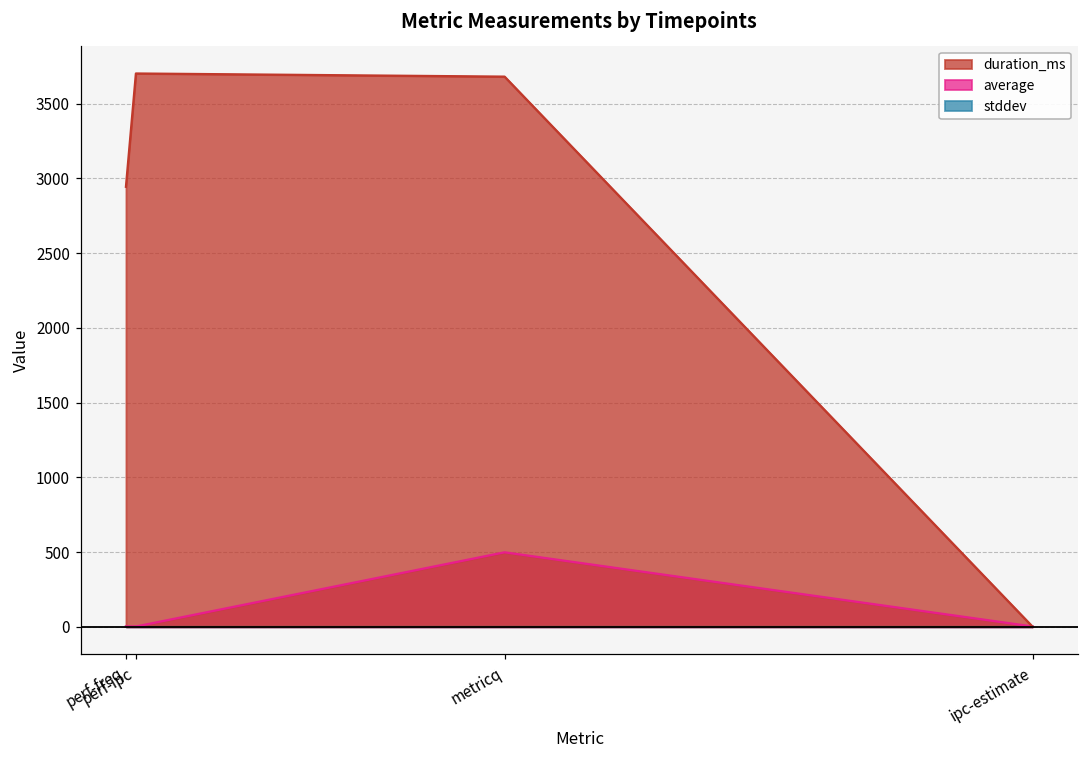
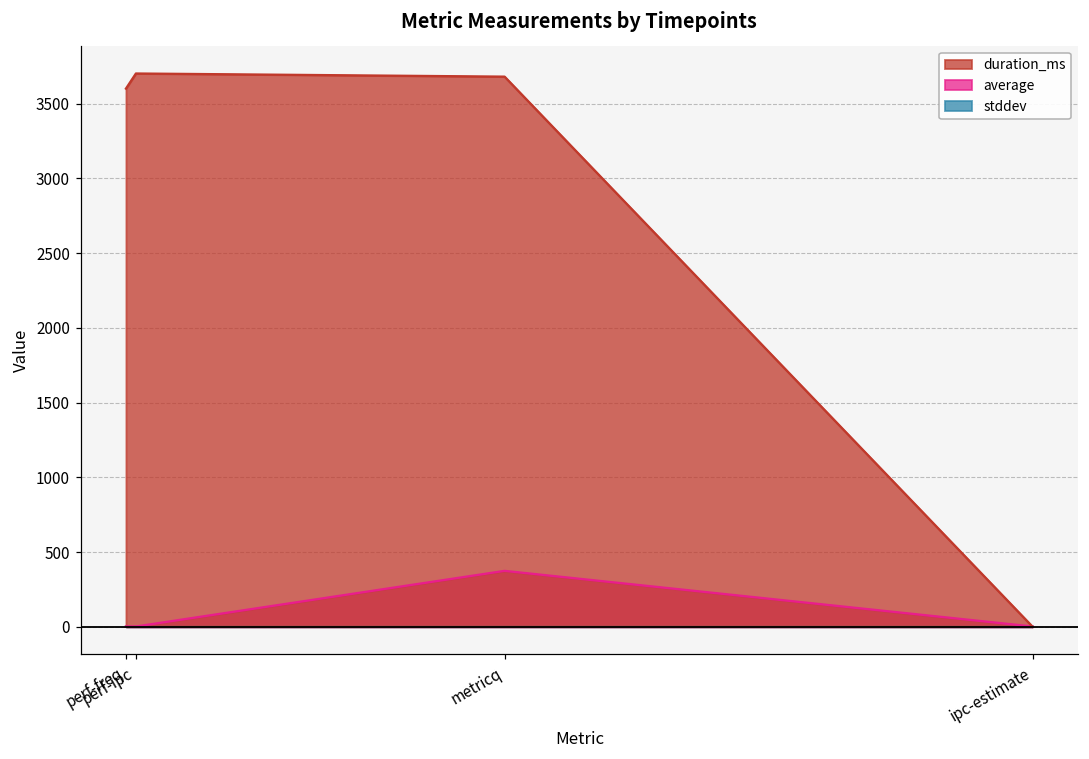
  {
    "duration_ms": {
-     "perf-freq": 2940,
+     "perf-freq": 3600,
      "perf-ipc": 3700,
      "metricq": 3680
    },
    "average": {
-     "metricq": 500
+     "metricq": 370
    },
    "stddev": {
      "metricq": 0
    }
  }
